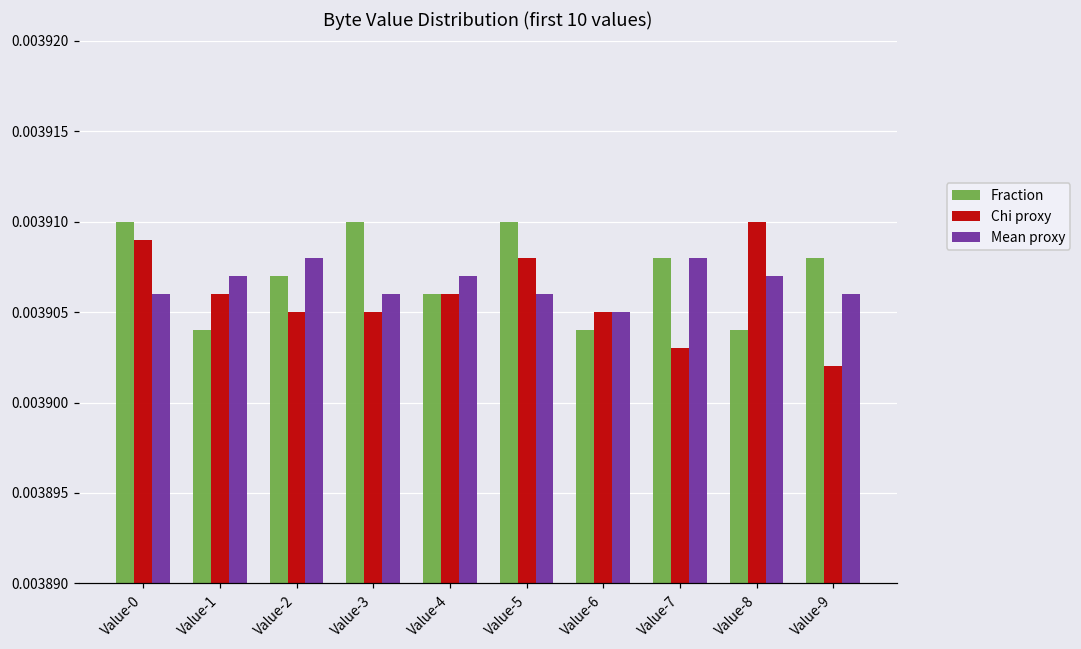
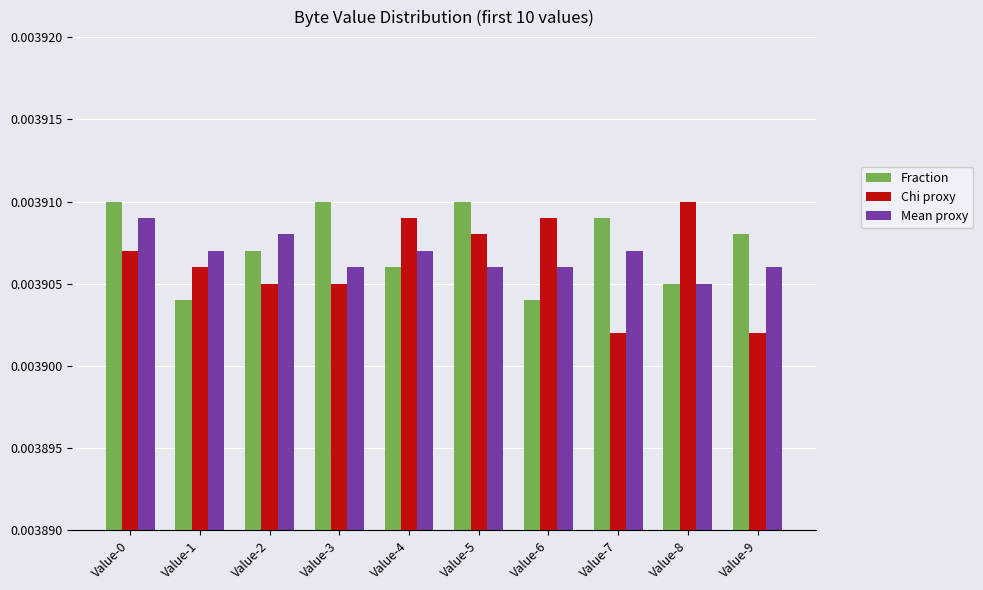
  {
    "Fraction": {
      "Value-0": 0.003910,
      "Value-1": 0.003904,
      "Value-2": 0.003907,
      "Value-3": 0.003910,
      "Value-4": 0.003906,
      "Value-5": 0.003910,
      "Value-6": 0.003904,
-     "Value-7": 0.003908,
-     "Value-8": 0.003904,
+     "Value-7": 0.003909,
+     "Value-8": 0.003905,
      "Value-9": 0.003908
    },
    "Chi proxy": {
-     "Value-0": 0.003909,
+     "Value-0": 0.003907,
      "Value-1": 0.003906,
      "Value-2": 0.003905,
      "Value-3": 0.003905,
-     "Value-4": 0.003906,
+     "Value-4": 0.003909,
      "Value-5": 0.003908,
-     "Value-6": 0.003905,
-     "Value-7": 0.003903,
+     "Value-6": 0.003909,
+     "Value-7": 0.003902,
      "Value-8": 0.003910,
      "Value-9": 0.003902
    },
    "Mean proxy": {
-     "Value-0": 0.003906,
+     "Value-0": 0.003909,
      "Value-1": 0.003907,
      "Value-2": 0.003908,
      "Value-3": 0.003906,
      "Value-4": 0.003907,
      "Value-5": 0.003906,
-     "Value-6": 0.003905,
-     "Value-7": 0.003908,
-     "Value-8": 0.003907,
+     "Value-6": 0.003906,
+     "Value-7": 0.003907,
+     "Value-8": 0.003905,
      "Value-9": 0.003906
    }
  }
